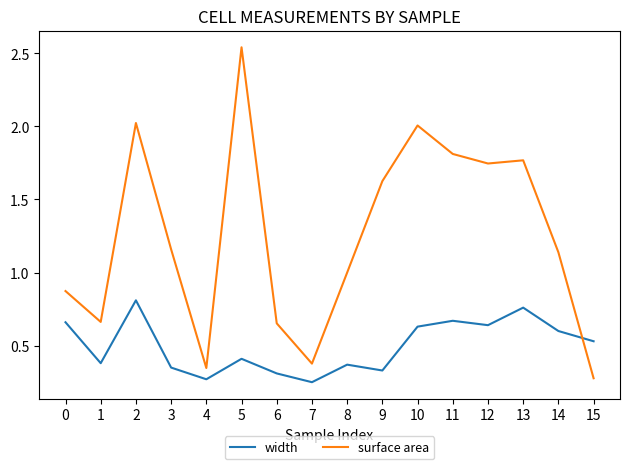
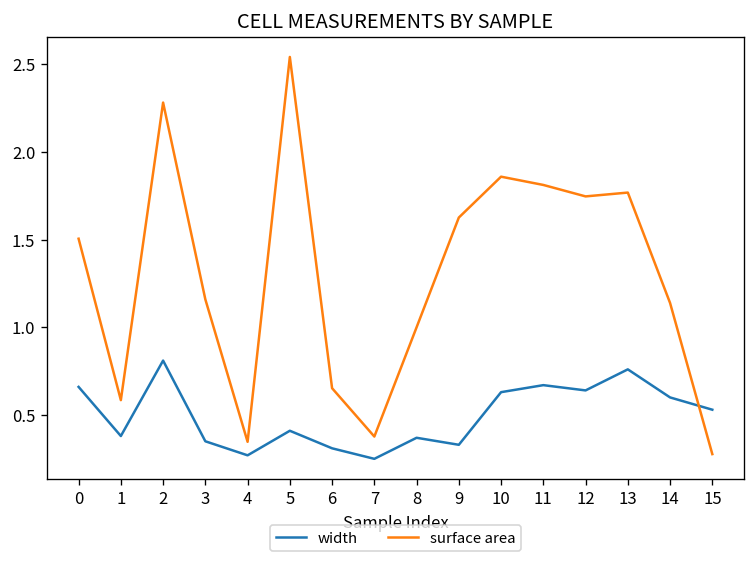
  {
    "width": {
      "0": 0.66,
      "1": 0.38,
      "2": 0.81,
      "3": 0.35,
      "4": 0.27,
      "5": 0.41,
      "6": 0.31,
      "7": 0.25,
      "8": 0.37,
      "9": 0.33,
      "10": 0.63,
      "11": 0.67,
      "12": 0.64,
      "13": 0.76,
      "14": 0.60,
      "15": 0.53
    },
    "surface area": {
-     "0": 0.87,
-     "1": 0.66,
-     "2": 2.02,
+     "0": 1.50,
+     "1": 0.58,
+     "2": 2.28,
      "3": 1.16,
      "4": 0.35,
      "5": 2.54,
      "6": 0.65,
      "7": 0.38,
      "8": 1.00,
      "9": 1.63,
-     "10": 2.01,
+     "10": 1.86,
      "11": 1.81,
      "12": 1.75,
      "13": 1.77,
      "14": 1.14,
      "15": 0.28
    }
  }
